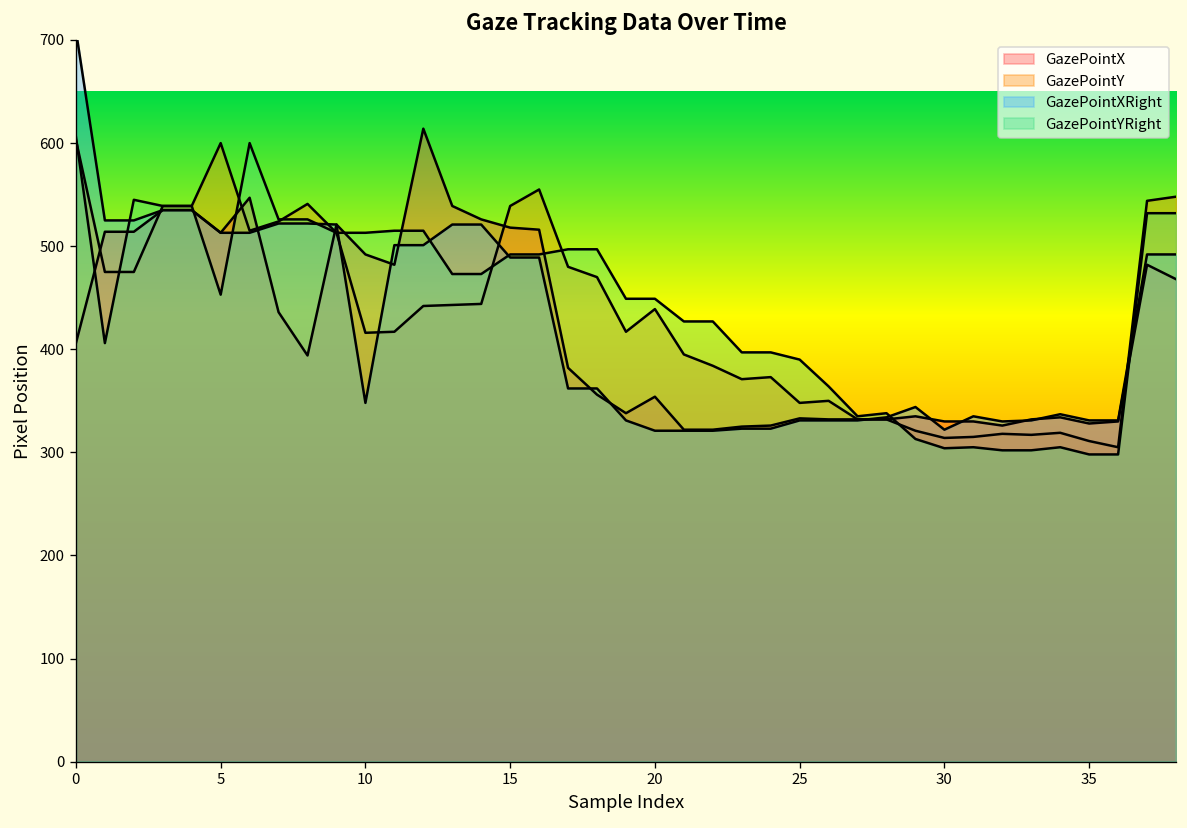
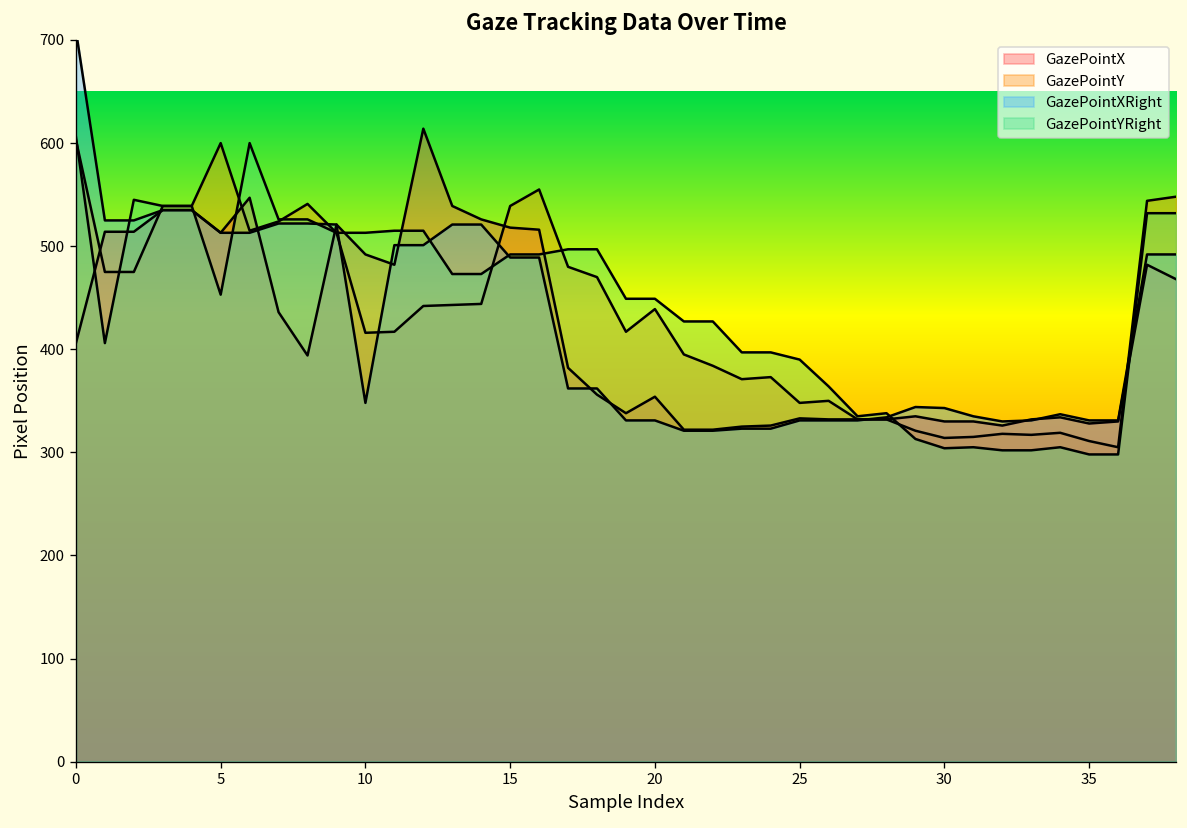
  {
    "GazePointXRight": {
      "10": 350,
      "15": 490,
-     "20": 320,
-     "30": 320
+     "20": 330,
+     "30": 340
    },
    "GazePointYRight": {
      "0": 610,
      "5": 450,
      "10": 510,
      "15": 490,
      "20": 450,
      "25": 390,
      "30": 300,
      "35": 300
    }
  }
